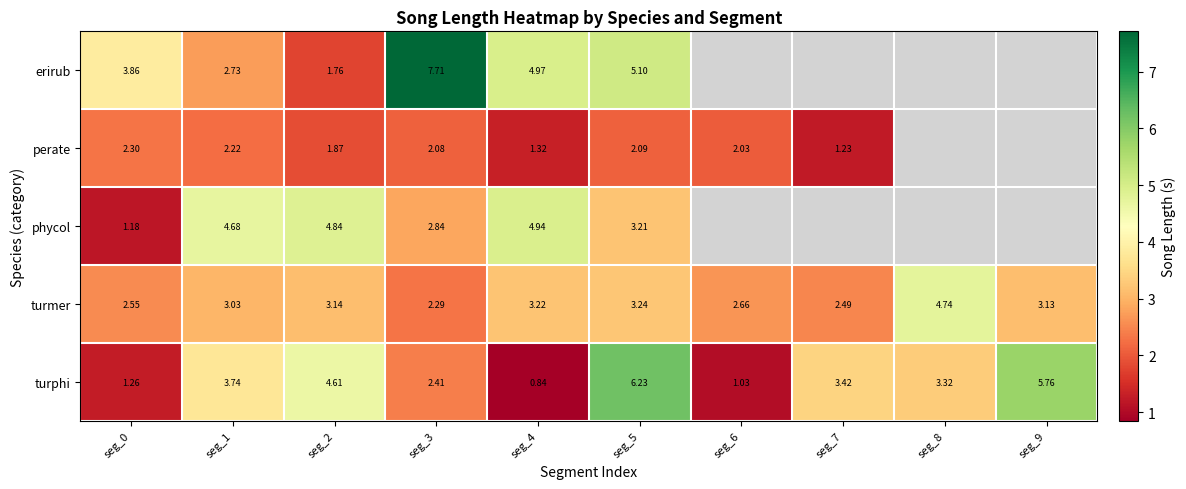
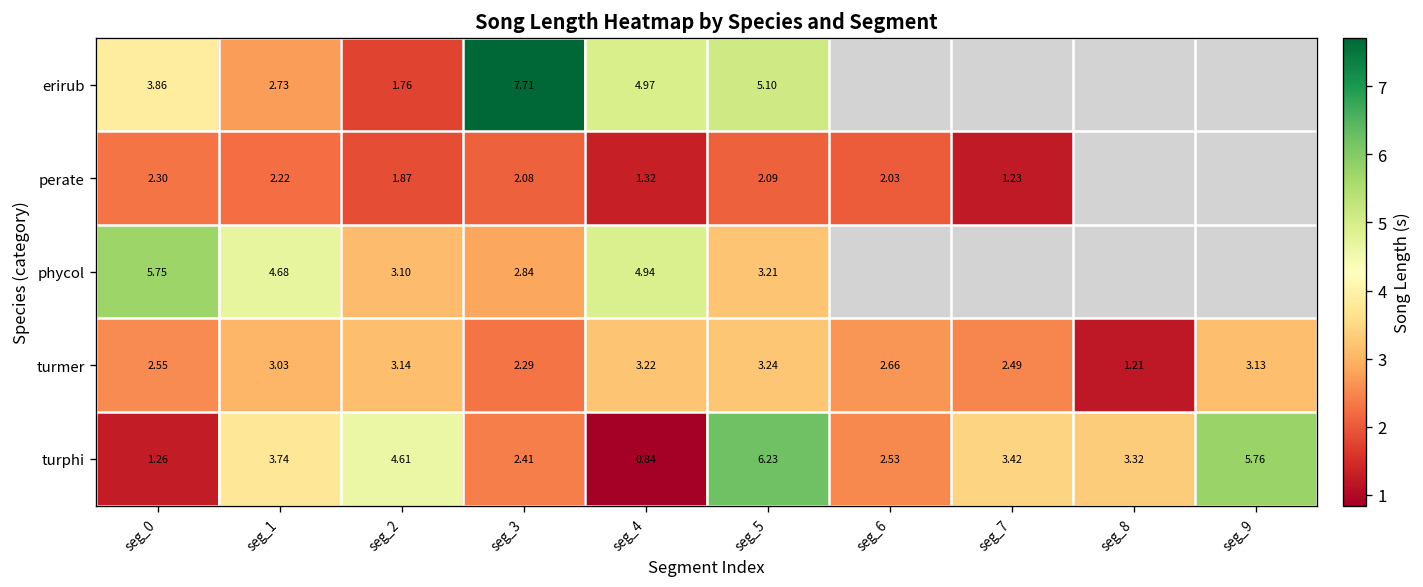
  {
    "erirub": {
      "seg_0": 3.86,
      "seg_1": 2.73,
      "seg_2": 1.76,
      "seg_3": 7.71,
      "seg_4": 4.97,
      "seg_5": 5.10
    },
    "perate": {
      "seg_0": 2.30,
      "seg_1": 2.22,
      "seg_2": 1.87,
      "seg_3": 2.08,
      "seg_4": 1.32,
      "seg_5": 2.09,
      "seg_6": 2.03,
      "seg_7": 1.23
    },
    "phycol": {
-     "seg_0": 1.18,
+     "seg_0": 5.75,
      "seg_1": 4.68,
-     "seg_2": 4.84,
+     "seg_2": 3.10,
      "seg_3": 2.84,
      "seg_4": 4.94,
      "seg_5": 3.21
    },
    "turmer": {
      "seg_0": 2.55,
      "seg_1": 3.03,
      "seg_2": 3.14,
      "seg_3": 2.29,
      "seg_4": 3.22,
      "seg_5": 3.24,
      "seg_6": 2.66,
      "seg_7": 2.49,
-     "seg_8": 4.74,
+     "seg_8": 1.21,
      "seg_9": 3.13
    },
    "turphi": {
      "seg_0": 1.26,
      "seg_1": 3.74,
      "seg_2": 4.61,
      "seg_3": 2.41,
      "seg_4": 0.84,
      "seg_5": 6.23,
-     "seg_6": 1.03,
+     "seg_6": 2.53,
      "seg_7": 3.42,
      "seg_8": 3.32,
      "seg_9": 5.76
    }
  }
